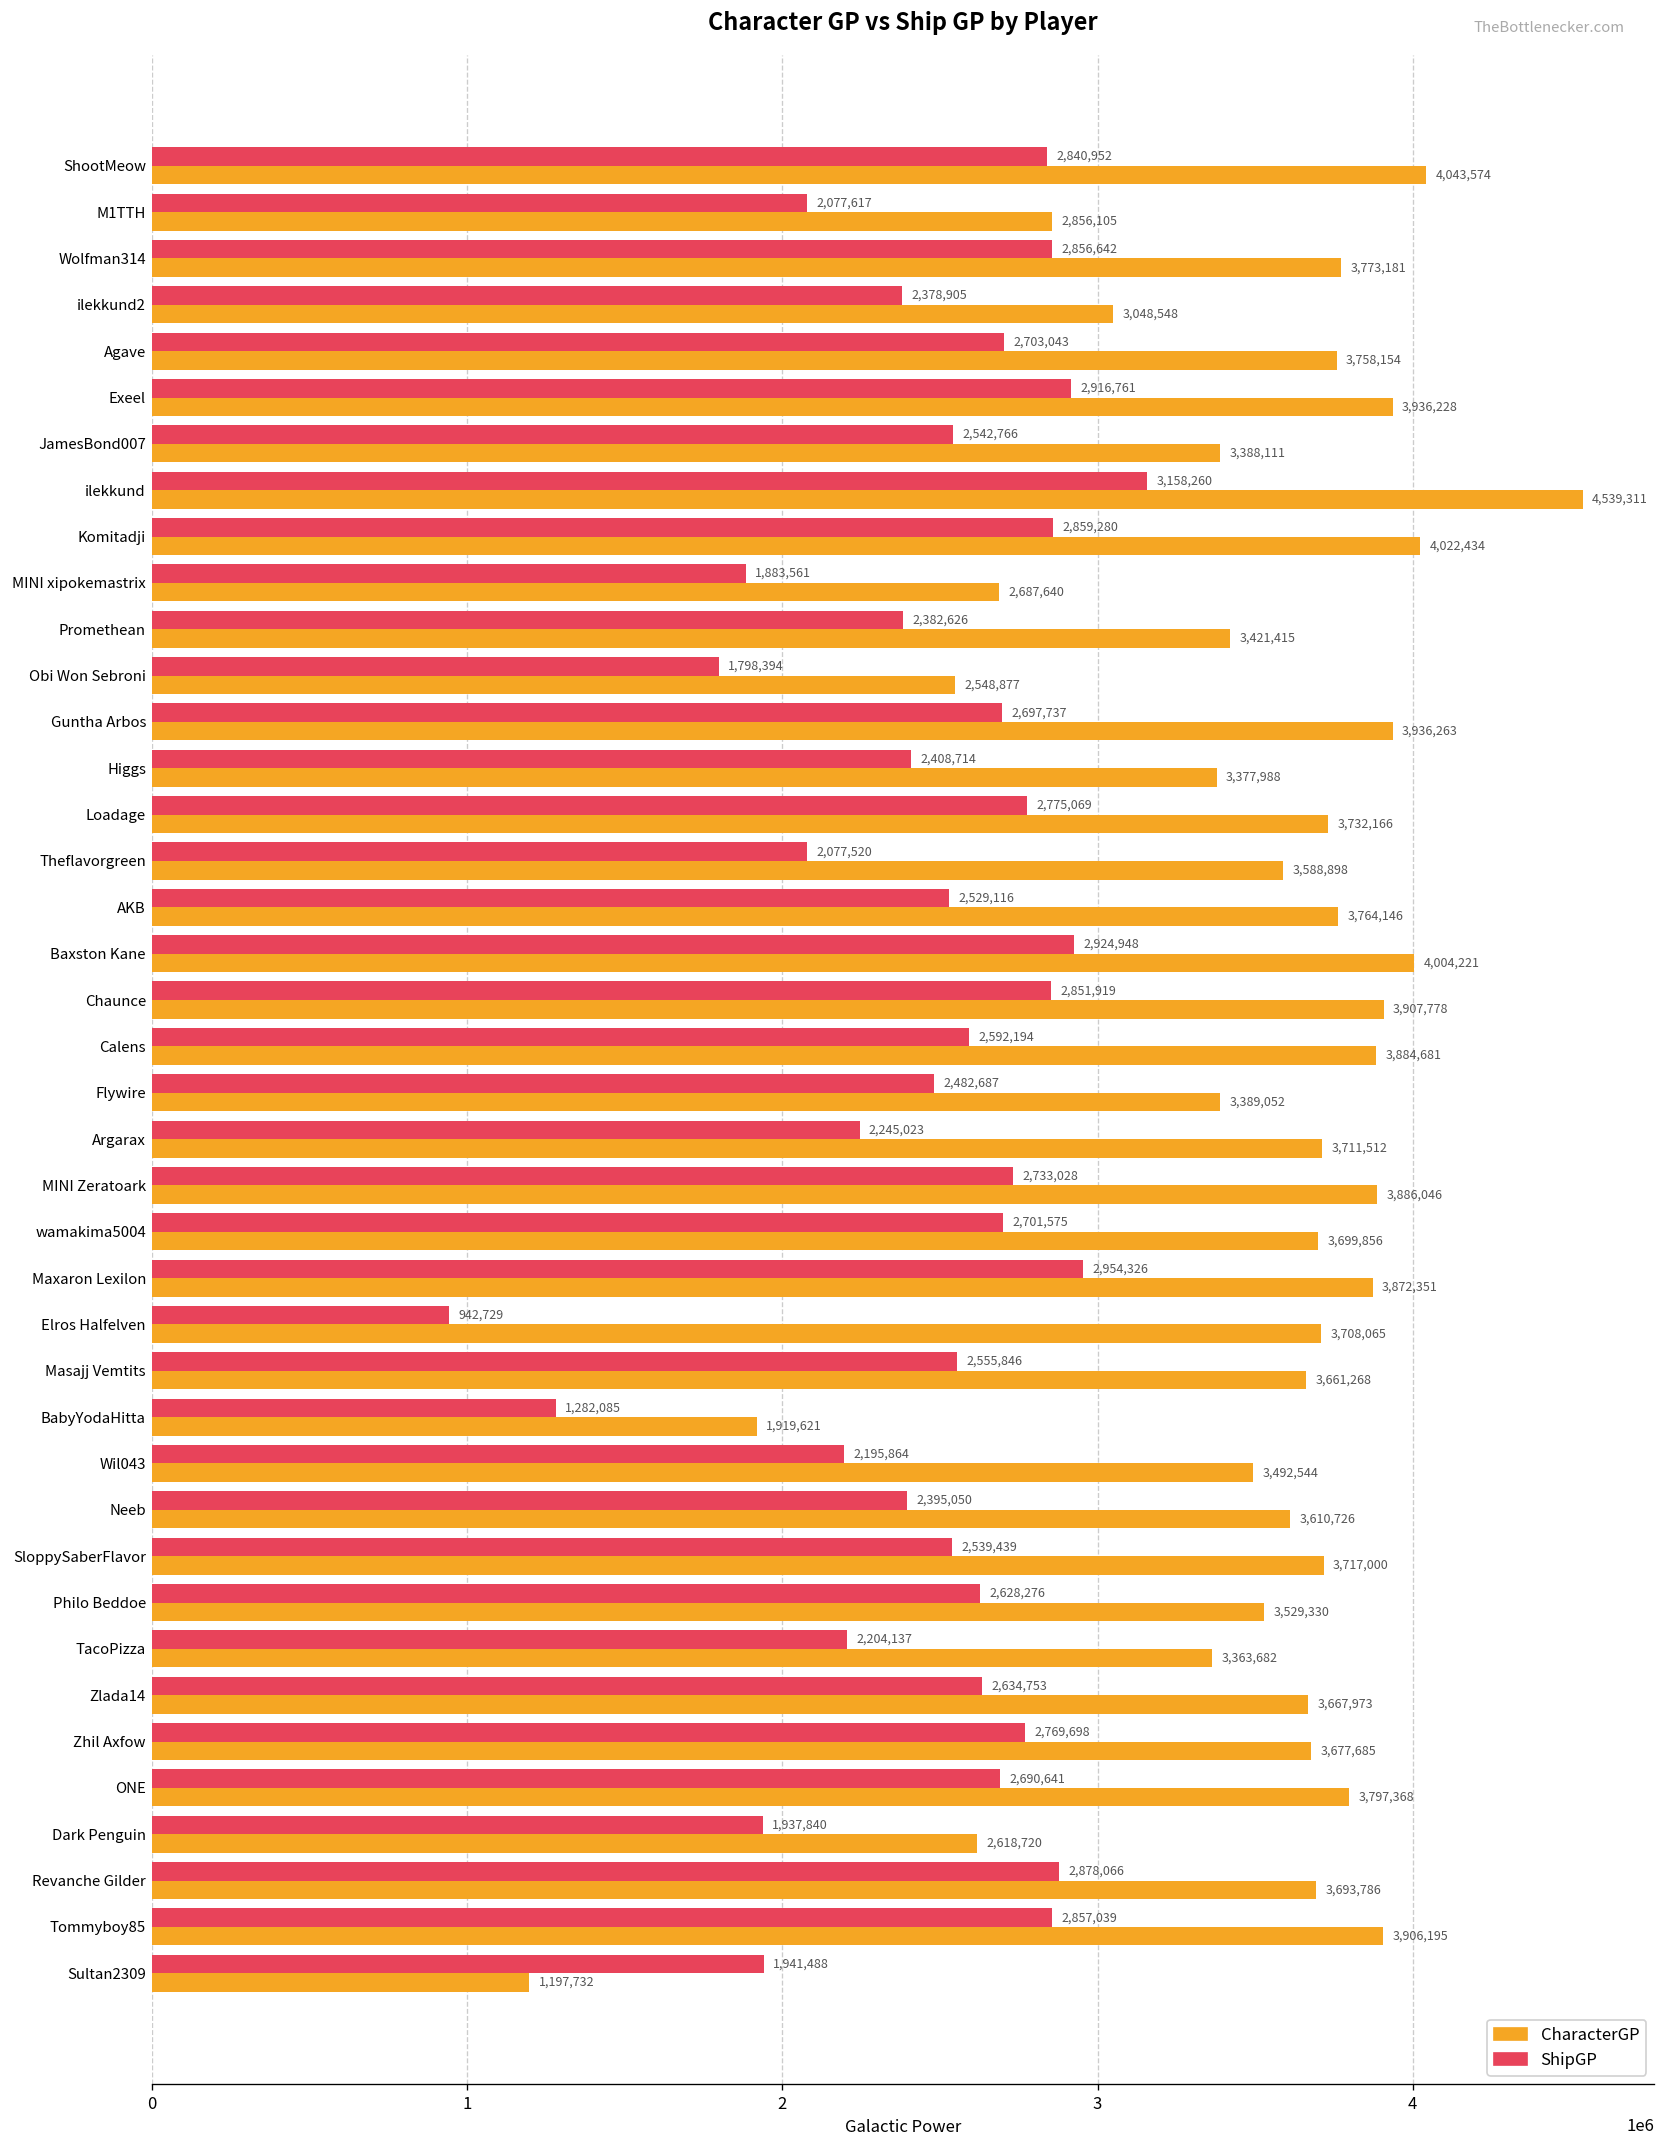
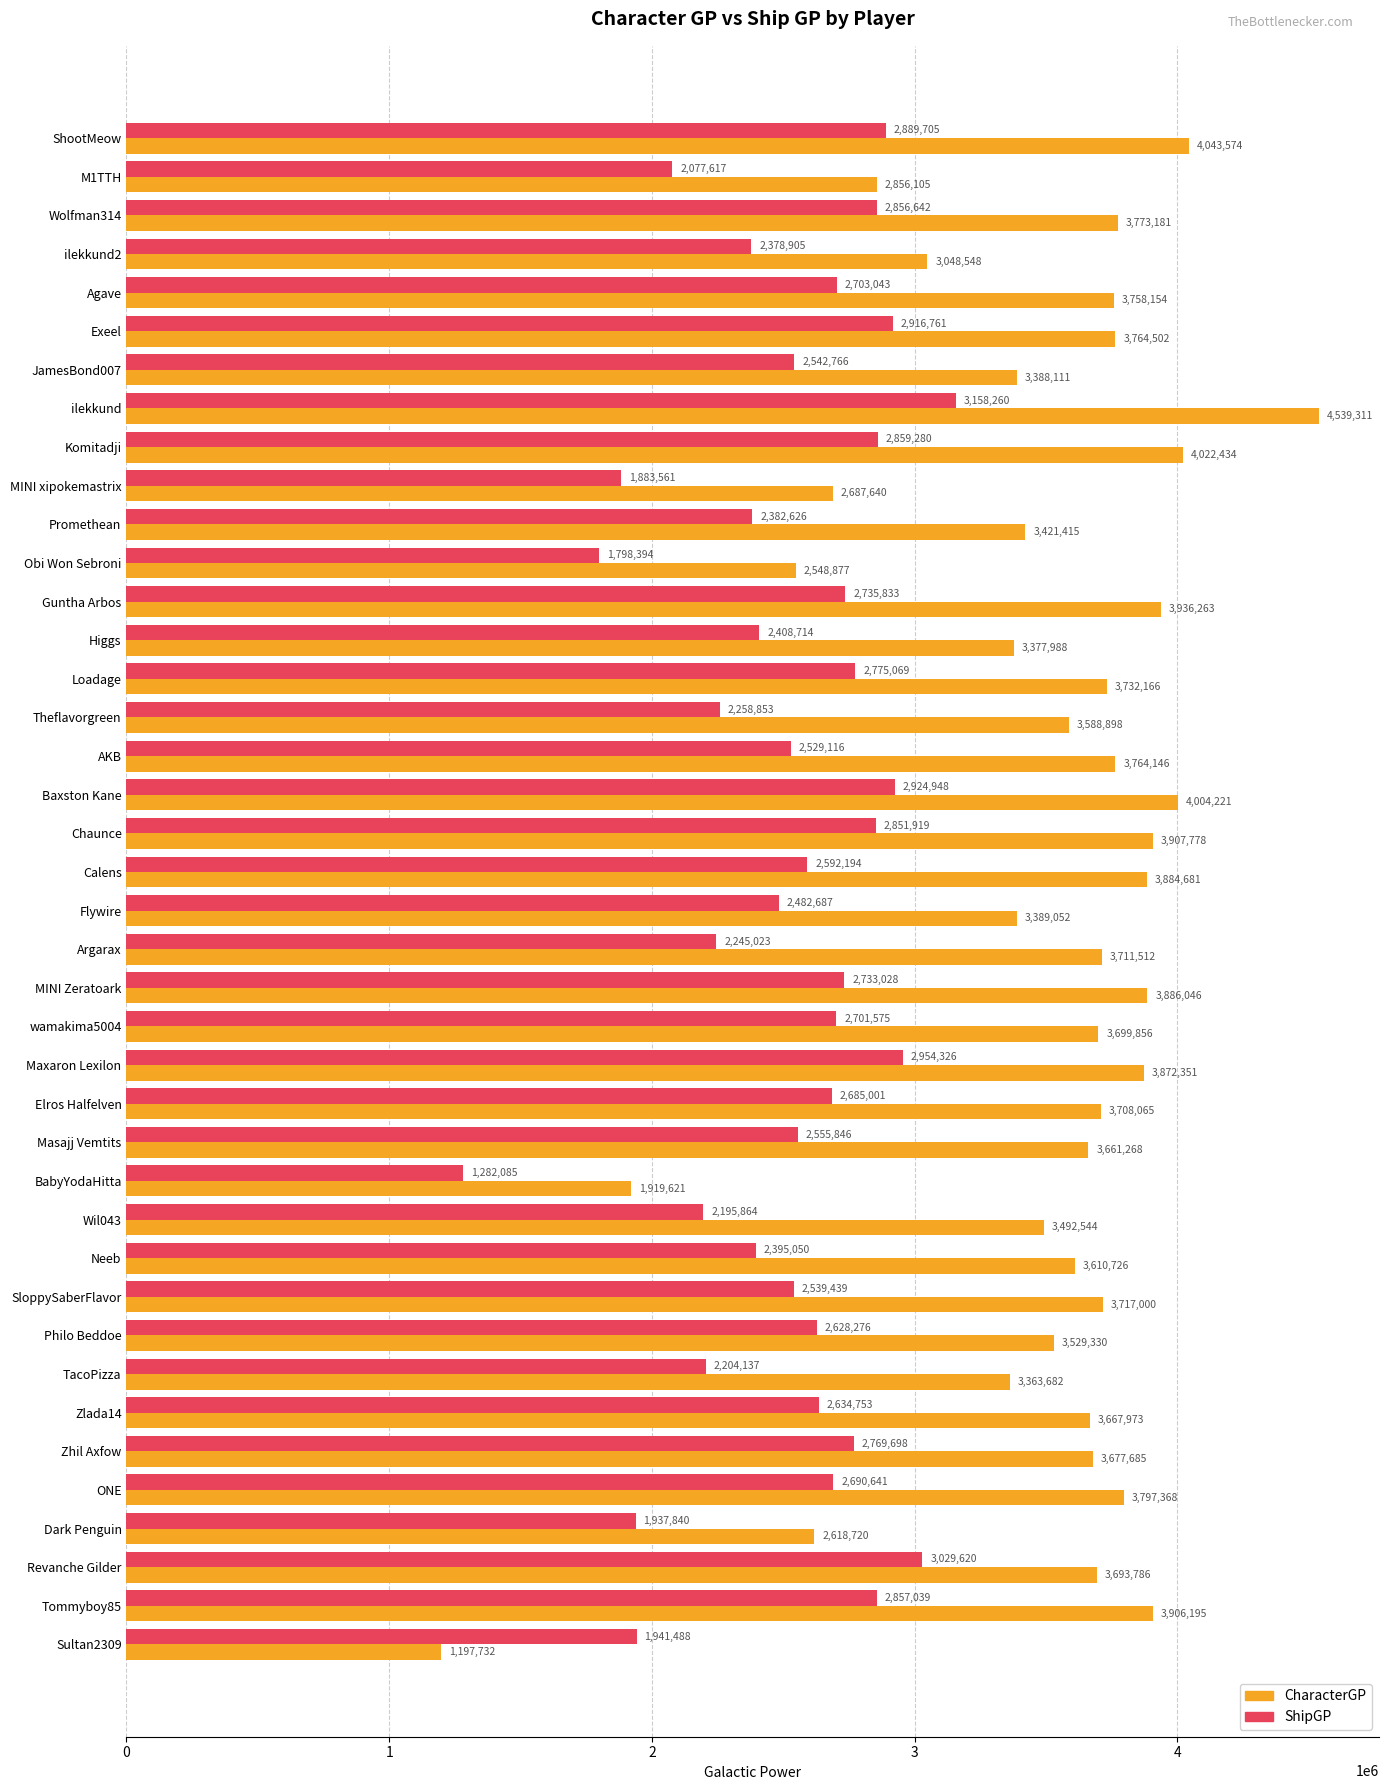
  {
    "CharacterGP": {
      "ShootMeow": "4,043,574",
      "M1TTH": "2,856,105",
      "Wolfman314": "3,773,181",
      "ilekkund2": "3,048,548",
      "Agave": "3,758,154",
-     "Exeel": "3,936,228",
+     "Exeel": "3,764,502",
      "JamesBond007": "3,388,111",
      "ilekkund": "4,539,311",
      "Komitadji": "4,022,434",
      "MINI xipokemastrix": "2,687,640",
      "Promethean": "3,421,415",
      "Obi Won Sebroni": "2,548,877",
      "Guntha Arbos": "3,936,263",
      "Higgs": "3,377,988",
      "Loadage": "3,732,166",
      "Theflavorgreen": "3,588,898",
      "AKB": "3,764,146",
      "Baxston Kane": "4,004,221",
      "Chaunce": "3,907,778",
      "Calens": "3,884,681",
      "Flywire": "3,389,052",
      "Argarax": "3,711,512",
      "MINI Zeratoark": "3,886,046",
      "wamakima5004": "3,699,856",
      "Maxaron Lexilon": "3,872,351",
      "Elros Halfelven": "3,708,065",
      "Masajj Vemtits": "3,661,268",
      "BabyYodaHitta": "1,919,621",
      "Wil043": "3,492,544",
      "Neeb": "3,610,726",
      "SloppySaberFlavor": "3,717,000",
      "Philo Beddoe": "3,529,330",
      "TacoPizza": "3,363,682",
      "Zlada14": "3,667,973",
      "Zhil Axfow": "3,677,685",
      "ONE": "3,797,368",
      "Dark Penguin": "2,618,720",
      "Revanche Gilder": "3,693,786",
      "Tommyboy85": "3,906,195",
      "Sultan2309": "1,197,732"
    },
    "ShipGP": {
-     "ShootMeow": "2,840,952",
+     "ShootMeow": "2,889,705",
      "M1TTH": "2,077,617",
      "Wolfman314": "2,856,642",
      "ilekkund2": "2,378,905",
      "Agave": "2,703,043",
      "Exeel": "2,916,761",
      "JamesBond007": "2,542,766",
      "ilekkund": "3,158,260",
      "Komitadji": "2,859,280",
      "MINI xipokemastrix": "1,883,561",
      "Promethean": "2,382,626",
      "Obi Won Sebroni": "1,798,394",
-     "Guntha Arbos": "2,697,737",
+     "Guntha Arbos": "2,735,833",
      "Higgs": "2,408,714",
      "Loadage": "2,775,069",
-     "Theflavorgreen": "2,077,520",
+     "Theflavorgreen": "2,258,853",
      "AKB": "2,529,116",
      "Baxston Kane": "2,924,948",
      "Chaunce": "2,851,919",
      "Calens": "2,592,194",
      "Flywire": "2,482,687",
      "Argarax": "2,245,023",
      "MINI Zeratoark": "2,733,028",
      "wamakima5004": "2,701,575",
      "Maxaron Lexilon": "2,954,326",
-     "Elros Halfelven": "942,729",
+     "Elros Halfelven": "2,685,001",
      "Masajj Vemtits": "2,555,846",
      "BabyYodaHitta": "1,282,085",
      "Wil043": "2,195,864",
      "Neeb": "2,395,050",
      "SloppySaberFlavor": "2,539,439",
      "Philo Beddoe": "2,628,276",
      "TacoPizza": "2,204,137",
      "Zlada14": "2,634,753",
      "Zhil Axfow": "2,769,698",
      "ONE": "2,690,641",
      "Dark Penguin": "1,937,840",
-     "Revanche Gilder": "2,878,066",
+     "Revanche Gilder": "3,029,620",
      "Tommyboy85": "2,857,039",
      "Sultan2309": "1,941,488"
    }
  }
